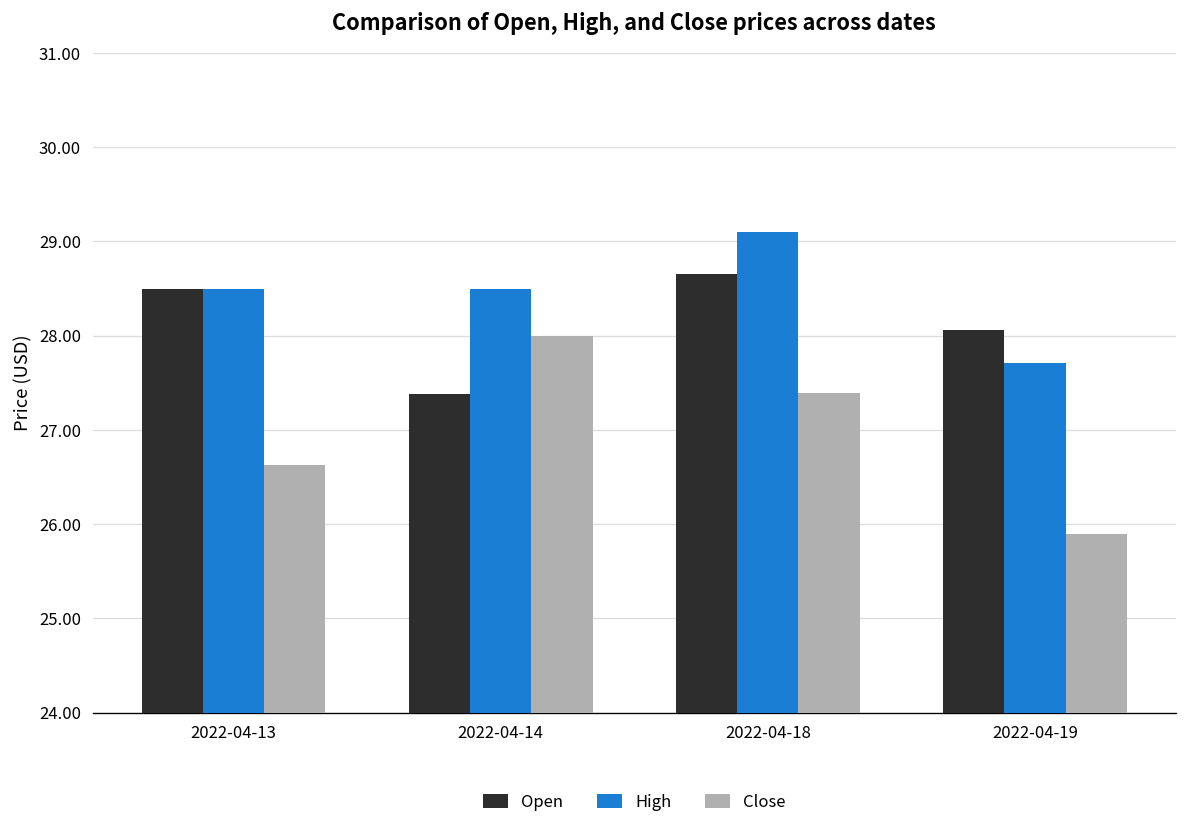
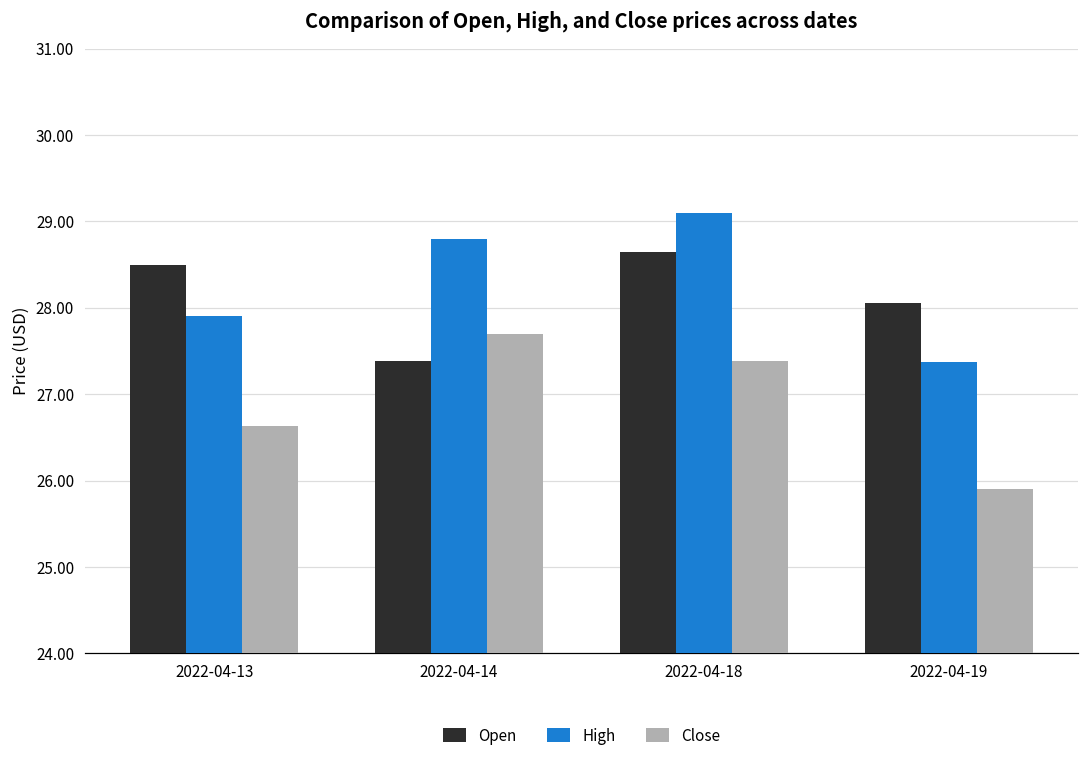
  {
    "Open": {
      "2022-04-13": 28.5,
      "2022-04-14": 27.4,
      "2022-04-18": 28.7,
      "2022-04-19": 28.1
    },
    "High": {
-     "2022-04-13": 28.5,
-     "2022-04-14": 28.5,
+     "2022-04-13": 27.9,
+     "2022-04-14": 28.8,
      "2022-04-18": 29.1,
-     "2022-04-19": 27.7
+     "2022-04-19": 27.4
    },
    "Close": {
      "2022-04-13": 26.6,
-     "2022-04-14": 28.0,
+     "2022-04-14": 27.7,
      "2022-04-18": 27.4,
      "2022-04-19": 25.9
    }
  }
